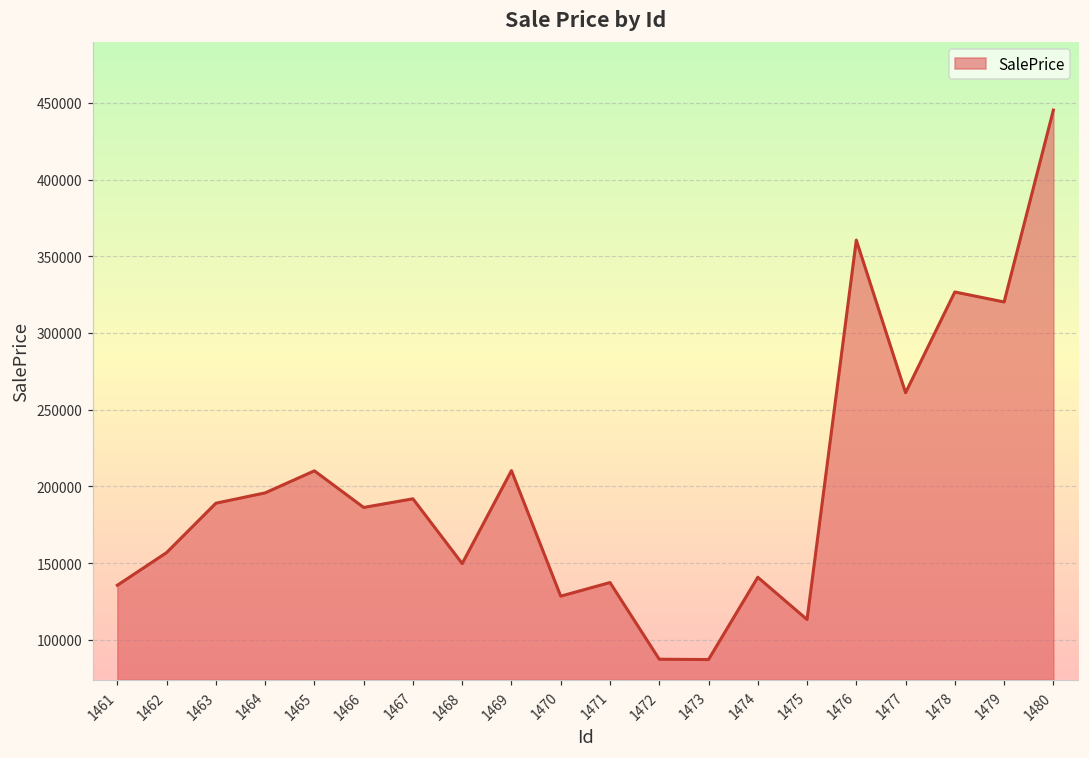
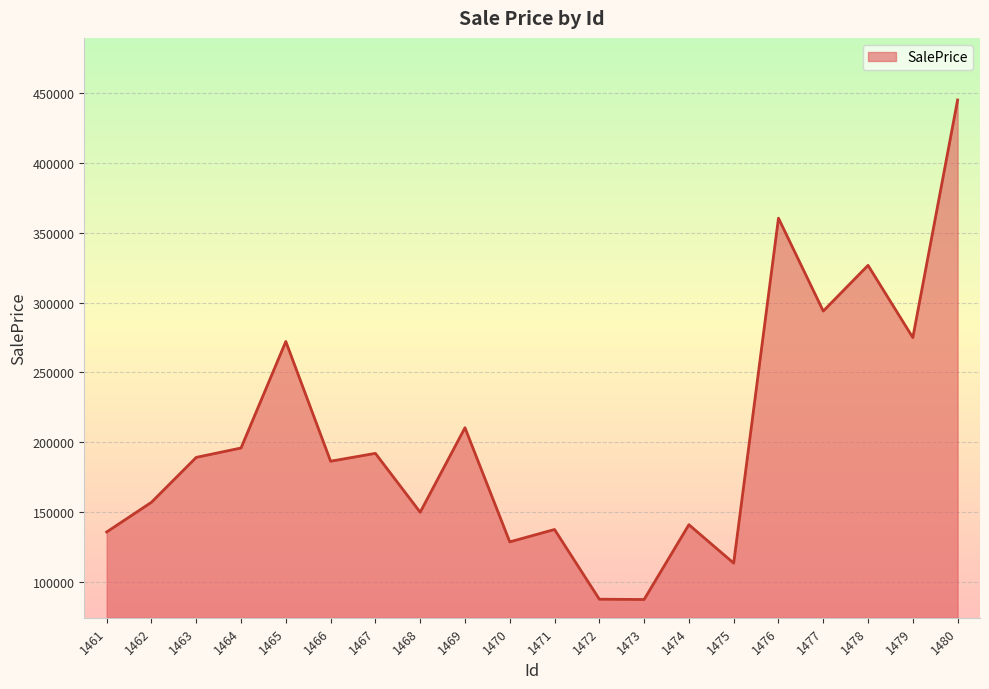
  {
    "1461": 136000,
    "1462": 157000,
    "1463": 189000,
    "1464": 196000,
-   "1465": 210000,
+   "1465": 272000,
    "1466": 186000,
    "1467": 192000,
    "1468": 150000,
    "1469": 210000,
    "1470": 128000,
    "1471": 137000,
    "1472": 87000,
    "1473": 87000,
    "1474": 141000,
    "1475": 113000,
    "1476": 361000,
-   "1477": 261000,
+   "1477": 294000,
    "1478": 327000,
-   "1479": 320000,
+   "1479": 275000,
    "1480": 445000
  }
